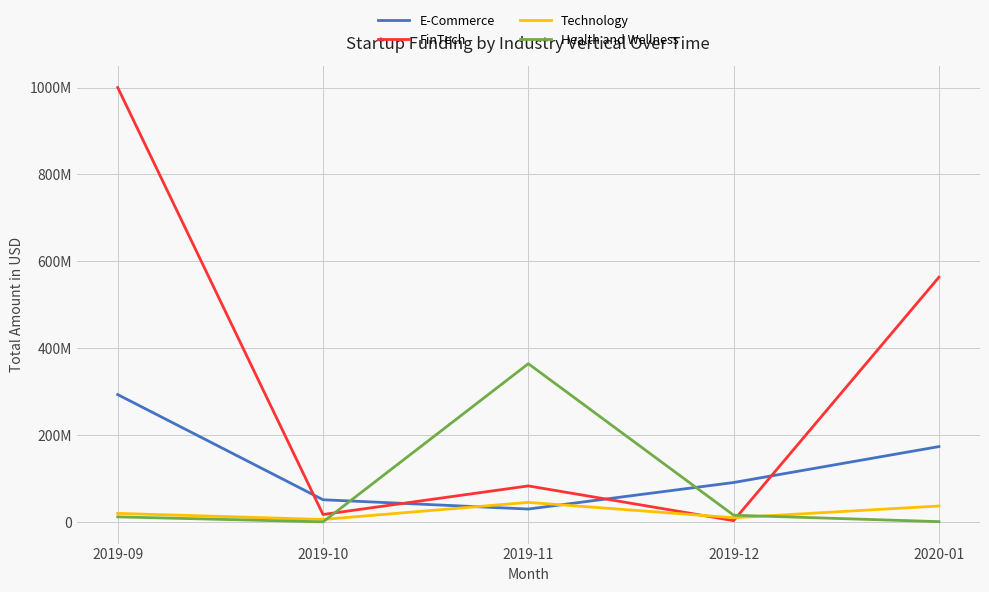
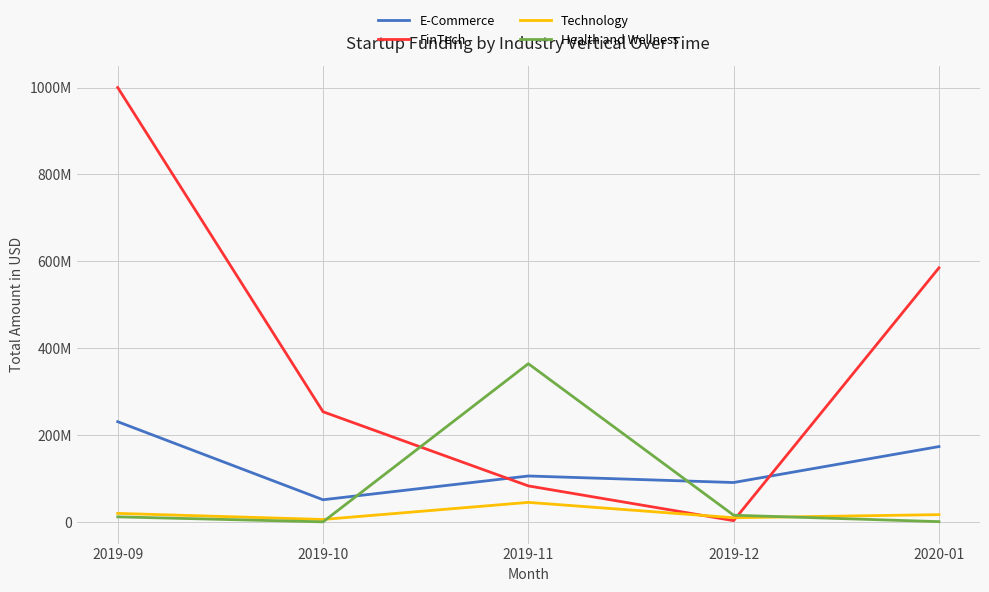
  {
    "E-Commerce": {
-     "2019-09": 290000000,
+     "2019-09": 230000000,
      "2019-10": 50000000,
-     "2019-11": 30000000,
+     "2019-11": 110000000,
      "2019-12": 90000000,
      "2020-01": 170000000
    },
    "FinTech": {
      "2019-09": 1000000000,
-     "2019-10": 20000000,
+     "2019-10": 250000000,
      "2019-11": 80000000,
      "2019-12": 0,
-     "2020-01": 560000000
+     "2020-01": 590000000
    },
    "Technology": {
      "2019-09": 20000000,
      "2019-11": 50000000,
-     "2020-01": 40000000
+     "2020-01": 20000000
    },
    "Health and Wellness": {
      "2019-09": 10000000,
      "2019-11": 360000000,
      "2020-01": 0
    }
  }
